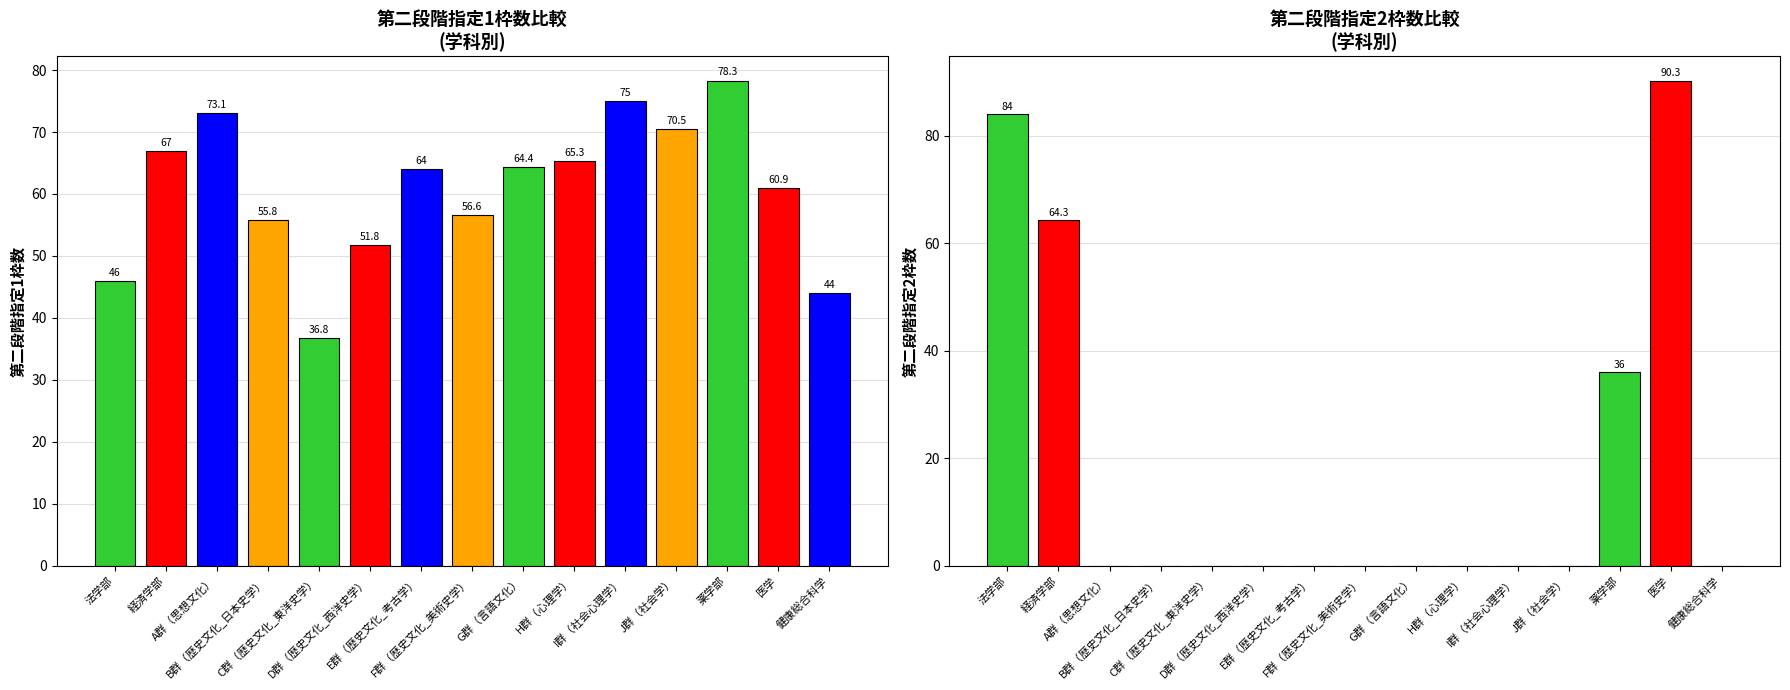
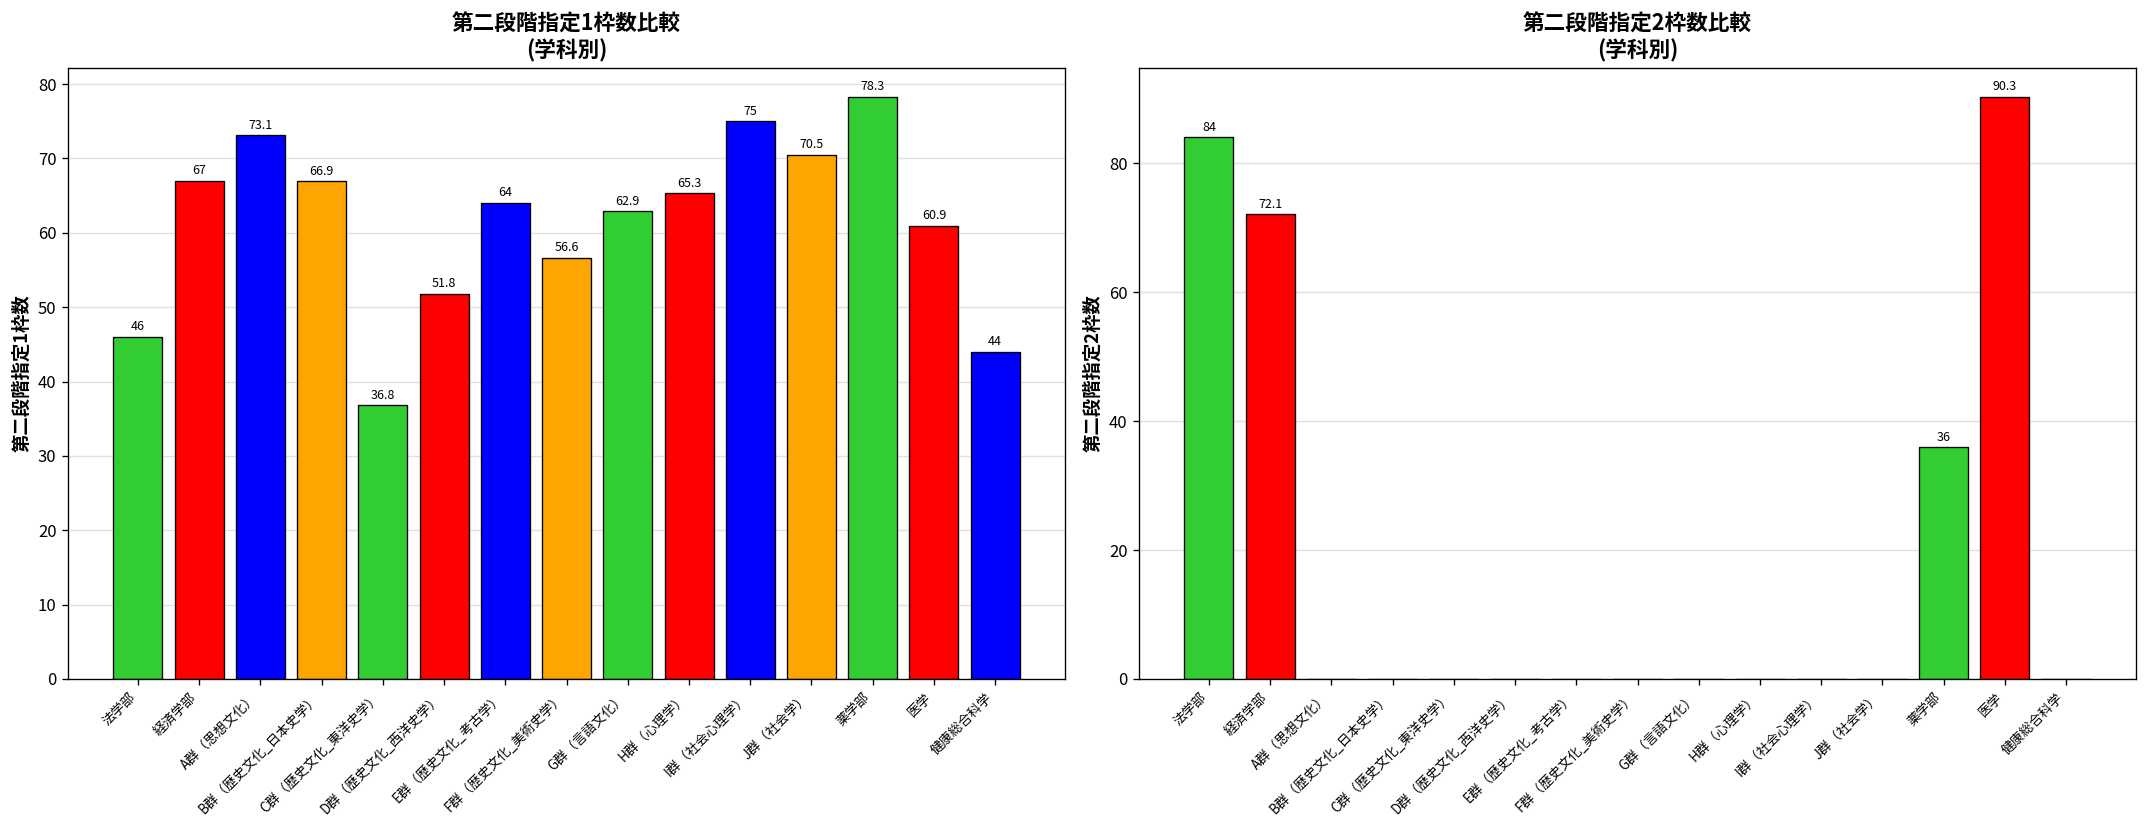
  {
    "第二段階指定1枠数比較 (学科別)": {
      "法学部": 46,
      "経済学部": 67,
      "A群（思想文化）": 73.1,
-     "B群（歴史文化_日本史学）": 55.8,
+     "B群（歴史文化_日本史学）": 66.9,
      "C群（歴史文化_東洋史学）": 36.8,
      "D群（歴史文化_西洋史学）": 51.8,
      "E群（歴史文化_考古学）": 64,
      "F群（歴史文化_美術史学）": 56.6,
-     "G群（言語文化）": 64.4,
+     "G群（言語文化）": 62.9,
      "H群（心理学）": 65.3,
      "I群（社会心理学）": 75,
      "J群（社会学）": 70.5,
      "薬学部": 78.3,
      "医学": 60.9,
      "健康総合科学": 44
    },
    "第二段階指定2枠数比較 (学科別)": {
      "法学部": 84,
-     "経済学部": 64.3,
+     "経済学部": 72.1,
      "薬学部": 36,
      "医学": 90.3
    }
  }
